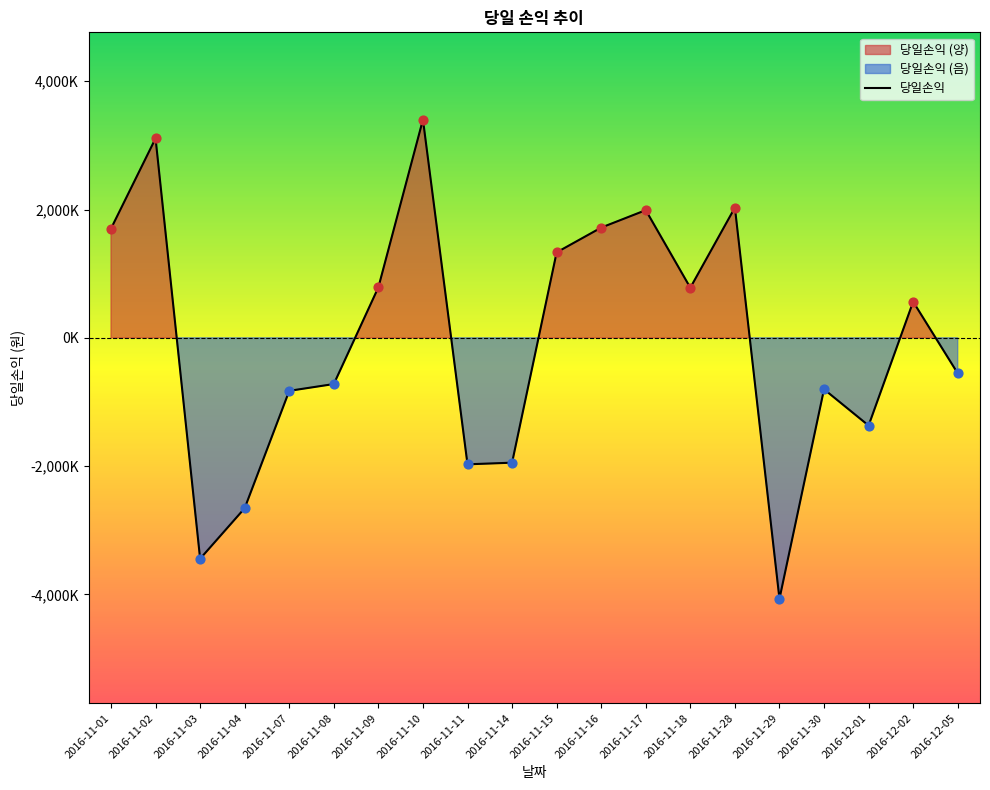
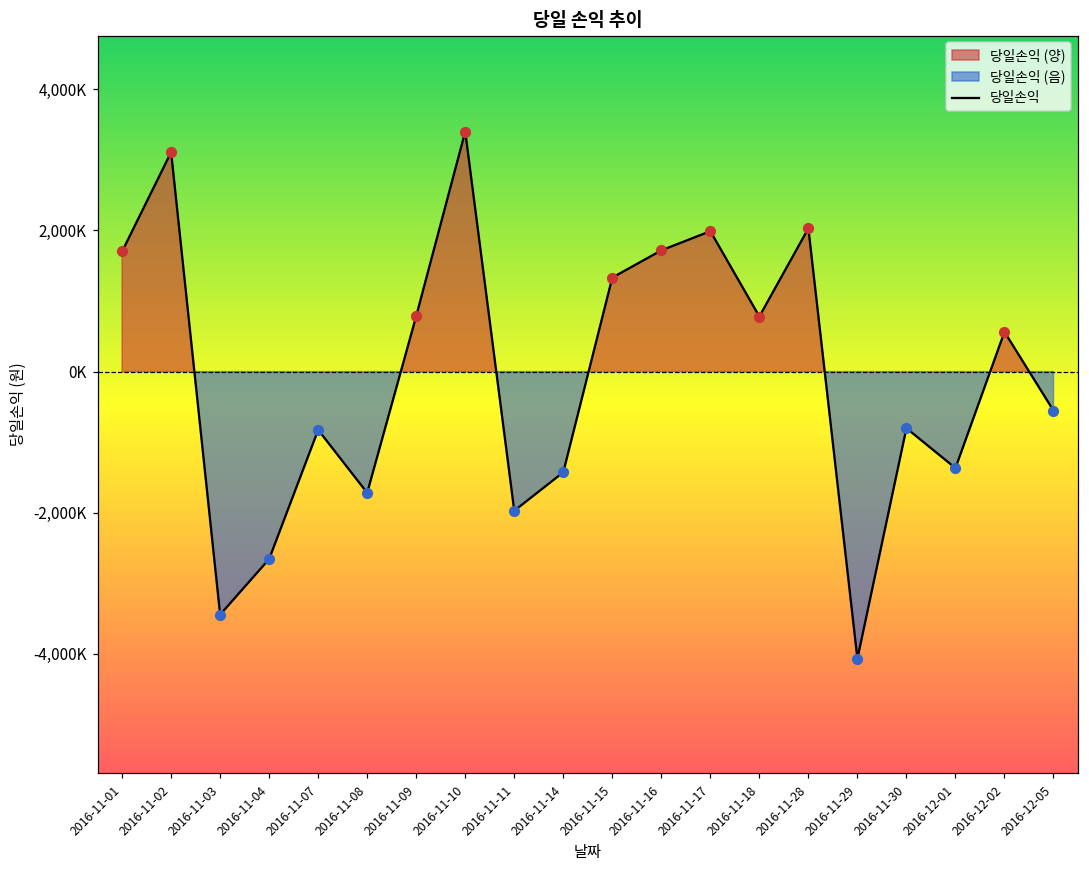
  {
    "당일손익": {
-     "2016-11-08": "-700,000",
-     "2016-11-14": "-1,900,000"
+     "2016-11-08": "-1,700,000",
+     "2016-11-14": "-1,400,000"
    }
  }
